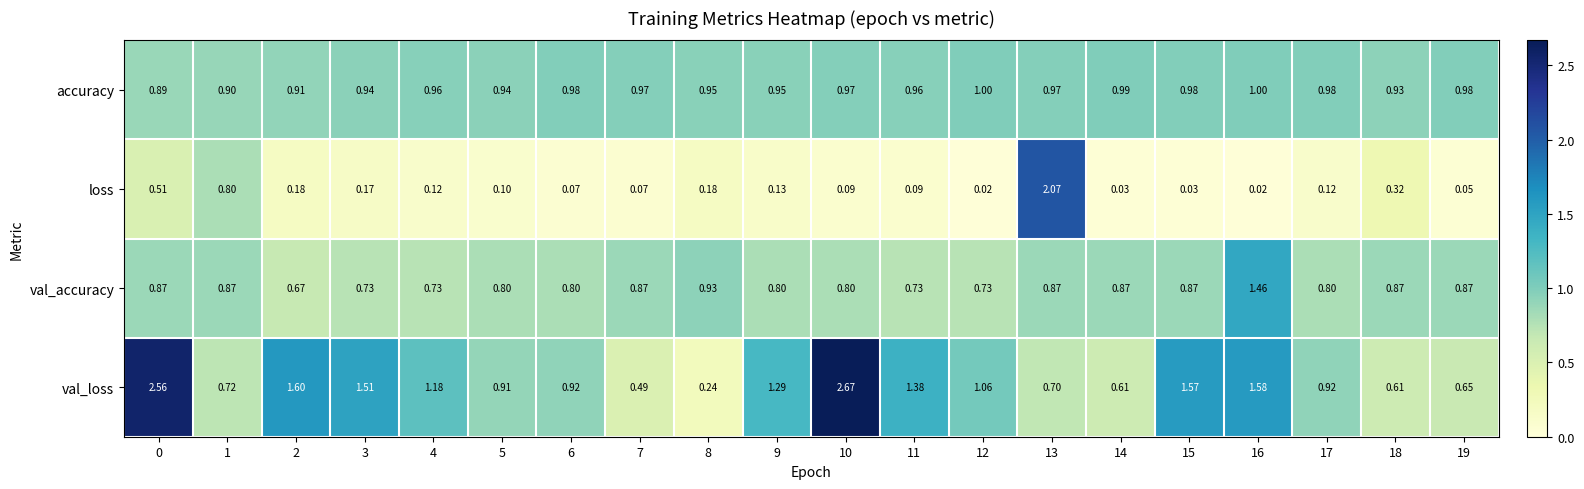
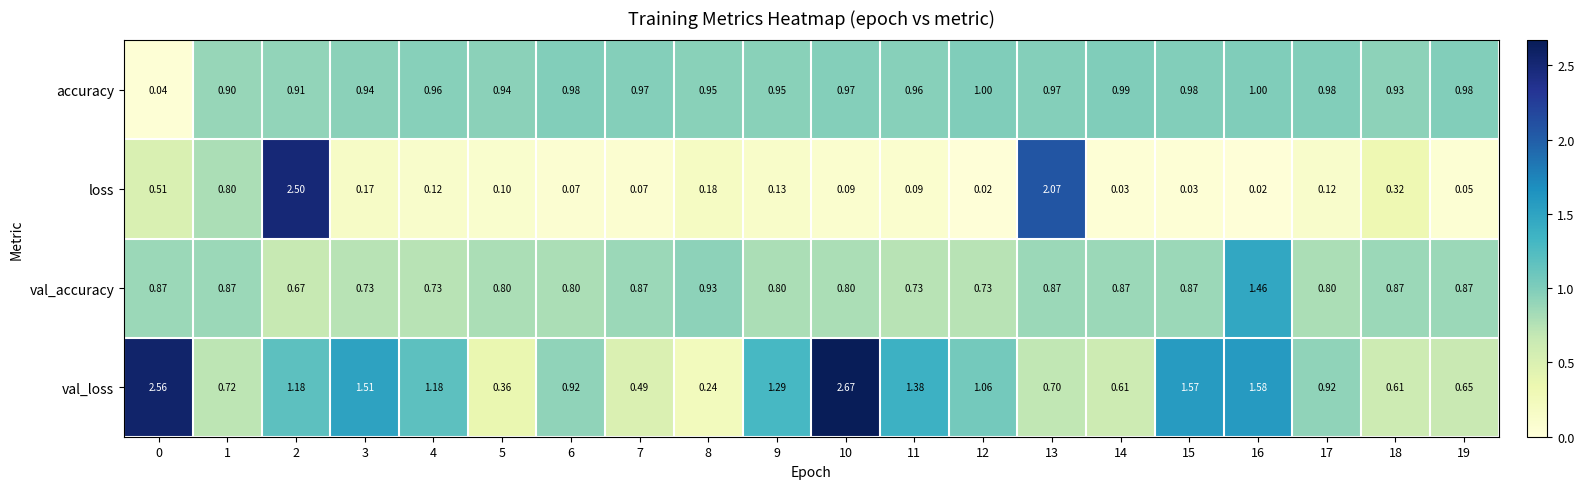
  {
    "accuracy": {
-     "0": 0.89,
+     "0": 0.04,
      "1": 0.90,
      "2": 0.91,
      "3": 0.94,
      "4": 0.96,
      "5": 0.94,
      "6": 0.98,
      "7": 0.97,
      "8": 0.95,
      "9": 0.95,
      "10": 0.97,
      "11": 0.96,
      "12": 1.00,
      "13": 0.97,
      "14": 0.99,
      "15": 0.98,
      "16": 1.00,
      "17": 0.98,
      "18": 0.93,
      "19": 0.98
    },
    "loss": {
      "0": 0.51,
      "1": 0.80,
-     "2": 0.18,
+     "2": 2.50,
      "3": 0.17,
      "4": 0.12,
      "5": 0.10,
      "6": 0.07,
      "7": 0.07,
      "8": 0.18,
      "9": 0.13,
      "10": 0.09,
      "11": 0.09,
      "12": 0.02,
      "13": 2.07,
      "14": 0.03,
      "15": 0.03,
      "16": 0.02,
      "17": 0.12,
      "18": 0.32,
      "19": 0.05
    },
    "val_accuracy": {
      "0": 0.87,
      "1": 0.87,
      "2": 0.67,
      "3": 0.73,
      "4": 0.73,
      "5": 0.80,
      "6": 0.80,
      "7": 0.87,
      "8": 0.93,
      "9": 0.80,
      "10": 0.80,
      "11": 0.73,
      "12": 0.73,
      "13": 0.87,
      "14": 0.87,
      "15": 0.87,
      "16": 1.46,
      "17": 0.80,
      "18": 0.87,
      "19": 0.87
    },
    "val_loss": {
      "0": 2.56,
      "1": 0.72,
-     "2": 1.60,
+     "2": 1.18,
      "3": 1.51,
      "4": 1.18,
-     "5": 0.91,
+     "5": 0.36,
      "6": 0.92,
      "7": 0.49,
      "8": 0.24,
      "9": 1.29,
      "10": 2.67,
      "11": 1.38,
      "12": 1.06,
      "13": 0.70,
      "14": 0.61,
      "15": 1.57,
      "16": 1.58,
      "17": 0.92,
      "18": 0.61,
      "19": 0.65
    }
  }
